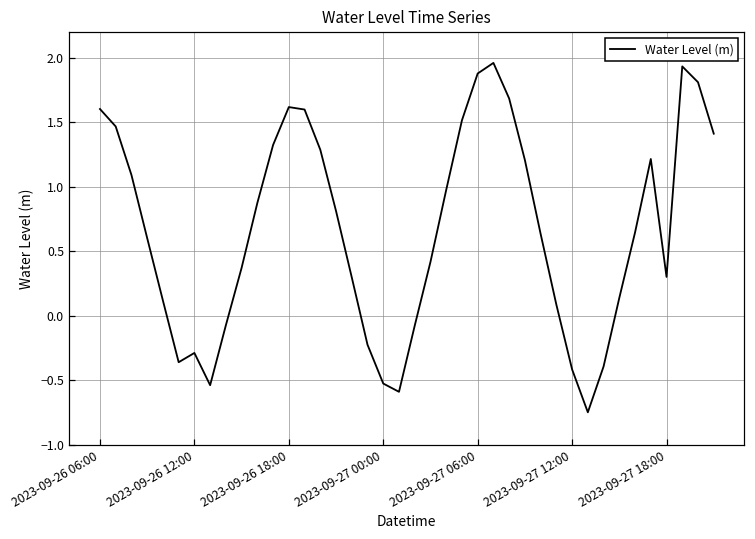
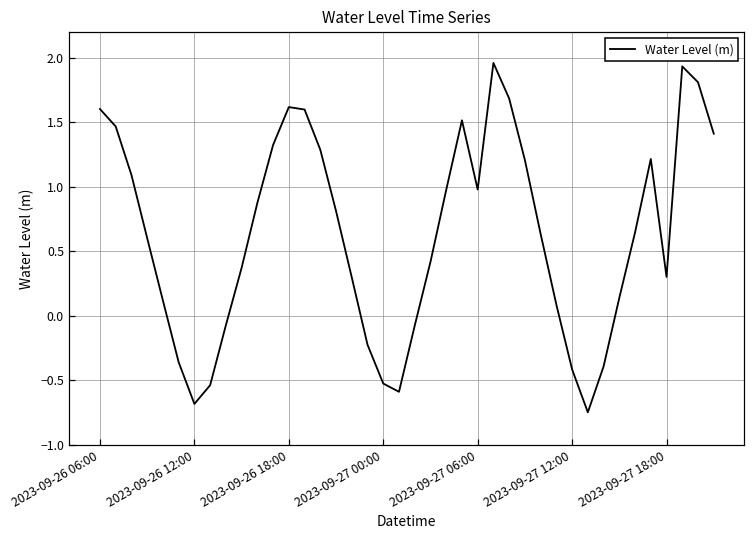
  {
    "2023-09-26 06:00": 1.60,
-   "2023-09-26 12:00": -0.29,
+   "2023-09-26 12:00": -0.68,
    "2023-09-26 18:00": 1.62,
    "2023-09-27 00:00": -0.53,
-   "2023-09-27 06:00": 1.88,
+   "2023-09-27 06:00": 0.98,
    "2023-09-27 12:00": -0.42,
    "2023-09-27 18:00": 0.30
  }
